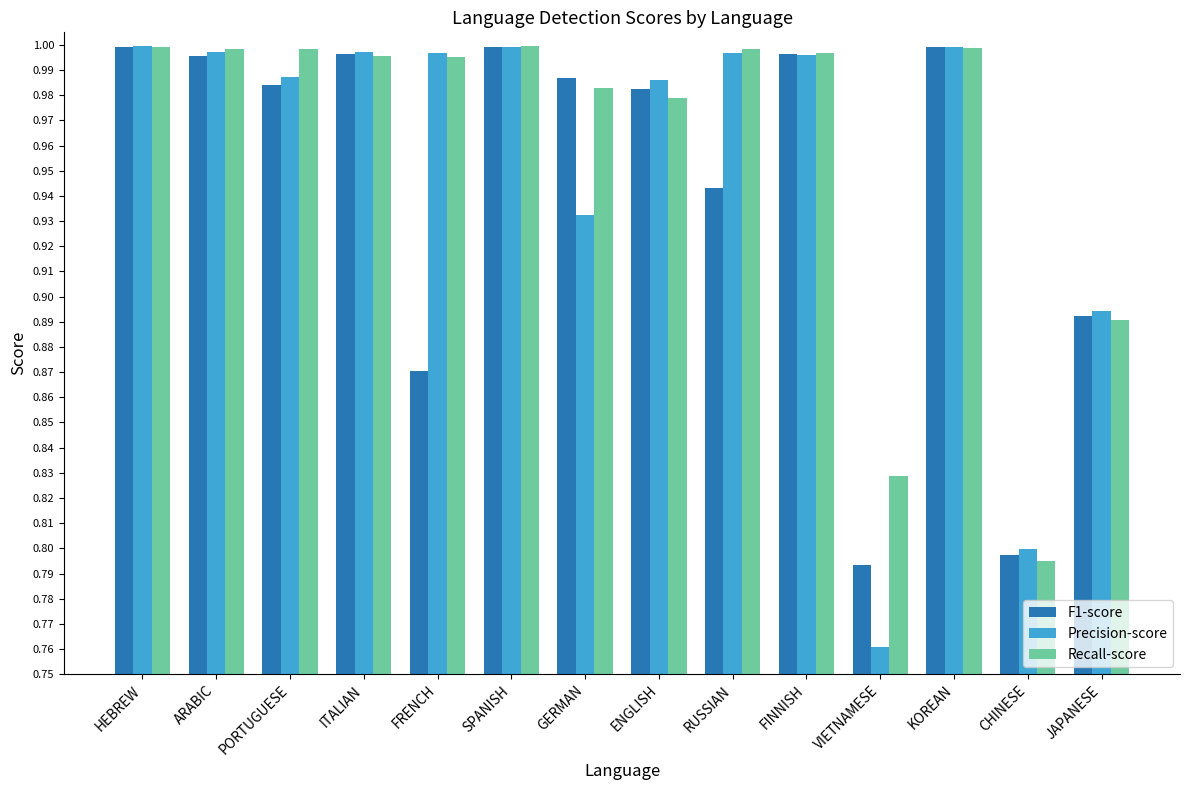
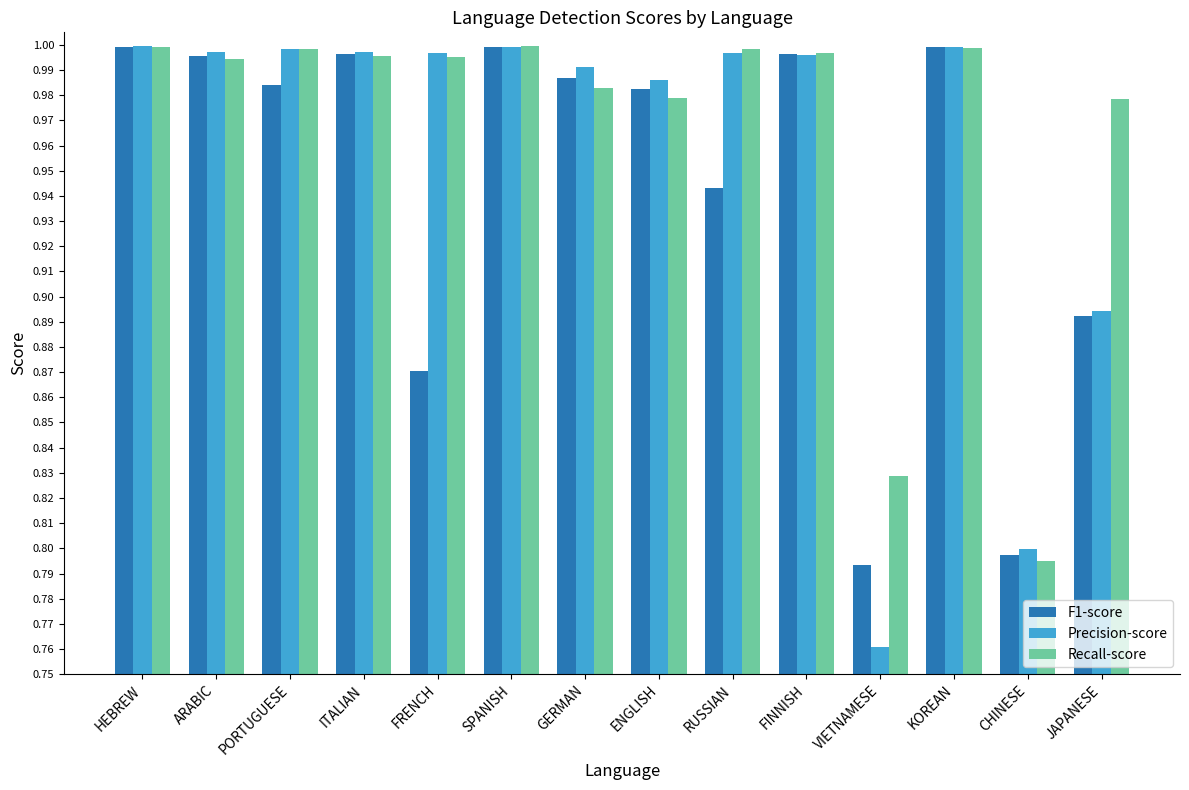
  {
    "F1-score": {
      "HEBREW": 0.999,
      "ARABIC": 0.996,
      "PORTUGUESE": 0.984,
      "ITALIAN": 0.997,
      "FRENCH": 0.870,
      "SPANISH": 0.999,
      "GERMAN": 0.987,
      "ENGLISH": 0.982,
      "RUSSIAN": 0.943,
      "FINNISH": 0.996,
      "VIETNAMESE": 0.793,
      "KOREAN": 0.999,
      "CHINESE": 0.797,
      "JAPANESE": 0.892
    },
    "Precision-score": {
      "HEBREW": 0.999,
      "ARABIC": 0.997,
-     "PORTUGUESE": 0.987,
+     "PORTUGUESE": 0.998,
      "ITALIAN": 0.997,
      "FRENCH": 0.997,
      "SPANISH": 0.999,
-     "GERMAN": 0.932,
+     "GERMAN": 0.991,
      "ENGLISH": 0.986,
      "RUSSIAN": 0.997,
      "FINNISH": 0.996,
      "VIETNAMESE": 0.761,
      "KOREAN": 0.999,
      "CHINESE": 0.800,
      "JAPANESE": 0.894
    },
    "Recall-score": {
      "HEBREW": 0.999,
-     "ARABIC": 0.998,
+     "ARABIC": 0.994,
      "PORTUGUESE": 0.999,
      "ITALIAN": 0.996,
      "FRENCH": 0.995,
      "SPANISH": 0.999,
      "GERMAN": 0.983,
      "ENGLISH": 0.979,
      "RUSSIAN": 0.998,
      "FINNISH": 0.997,
      "VIETNAMESE": 0.829,
      "KOREAN": 0.999,
      "CHINESE": 0.795,
-     "JAPANESE": 0.891
+     "JAPANESE": 0.978
    }
  }
